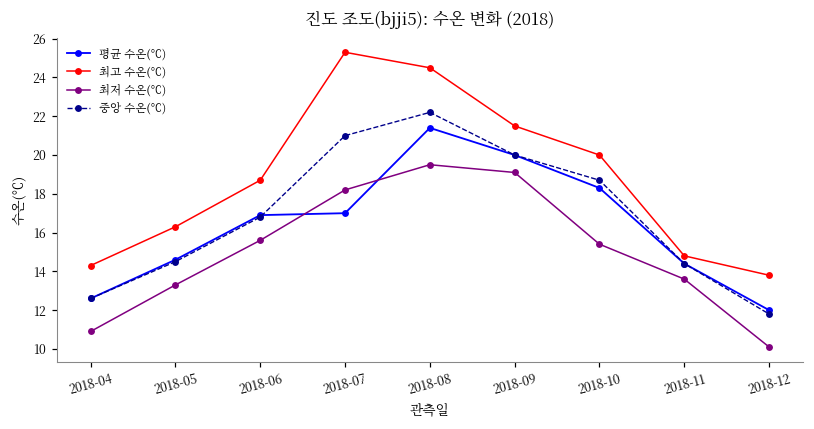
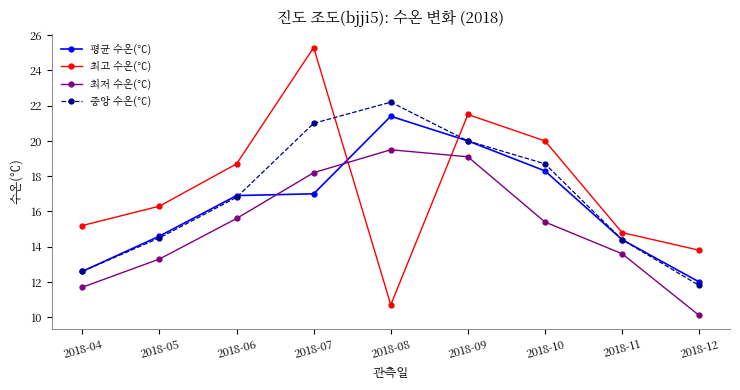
  {
    "평균 수온(℃)": {
      "2018-07": 17.0,
      "2018-08": 21.4,
      "2018-10": 18.3,
      "2018-12": 12.0
    },
    "최고 수온(℃)": {
-     "2018-04": 14.3,
+     "2018-04": 15.2,
      "2018-05": 16.3,
      "2018-06": 18.7,
      "2018-07": 25.3,
-     "2018-08": 24.5,
+     "2018-08": 10.7,
      "2018-09": 21.5,
      "2018-10": 20.0,
      "2018-11": 14.8,
      "2018-12": 13.8
    },
    "최저 수온(℃)": {
-     "2018-04": 10.9,
+     "2018-04": 11.7,
      "2018-05": 13.3,
      "2018-06": 15.6,
      "2018-07": 18.2,
      "2018-08": 19.5,
      "2018-09": 19.1,
      "2018-10": 15.4,
      "2018-11": 13.6,
      "2018-12": 10.1
    },
    "중앙 수온(℃)": {
      "2018-07": 21.0,
      "2018-08": 22.2,
      "2018-10": 18.7,
      "2018-12": 11.8
    }
  }
